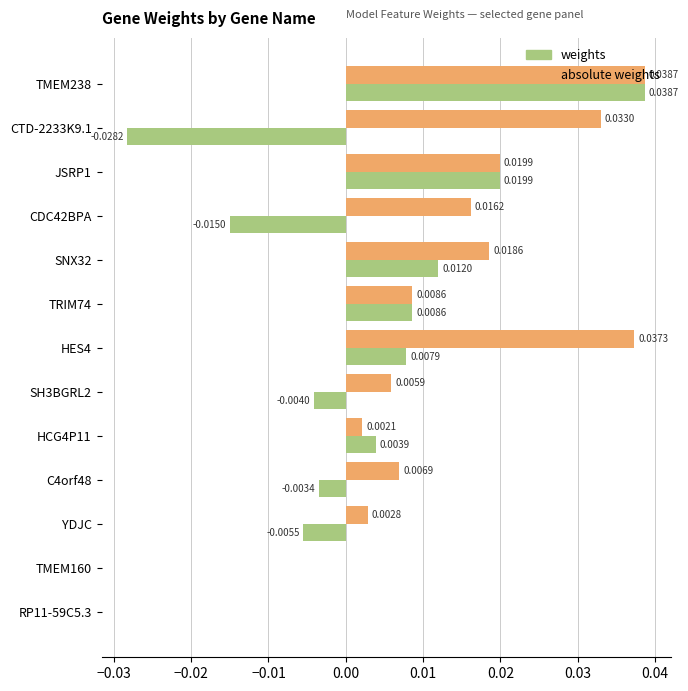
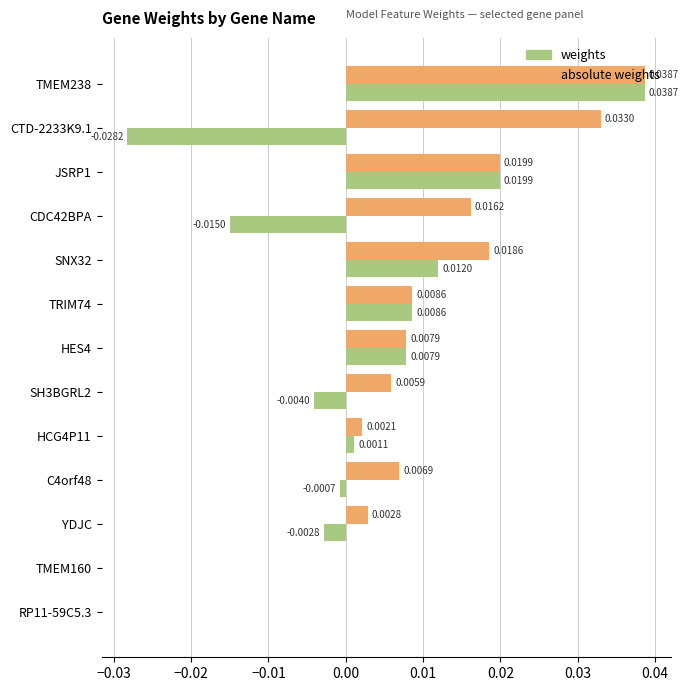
  {
    "weights": {
      "TMEM238": 0.0387,
      "CTD-2233K9.1": -0.0282,
      "JSRP1": 0.0199,
      "CDC42BPA": -0.0150,
      "SNX32": 0.0120,
      "TRIM74": 0.0086,
      "HES4": 0.0079,
      "SH3BGRL2": -0.0040,
-     "HCG4P11": 0.0039,
-     "C4orf48": -0.0034,
-     "YDJC": -0.0055
+     "HCG4P11": 0.0011,
+     "C4orf48": -0.0007,
+     "YDJC": -0.0028
    },
    "absolute weights": {
      "TMEM238": 0.0387,
      "CTD-2233K9.1": 0.0330,
      "JSRP1": 0.0199,
      "CDC42BPA": 0.0162,
      "SNX32": 0.0186,
      "TRIM74": 0.0086,
-     "HES4": 0.0373,
+     "HES4": 0.0079,
      "SH3BGRL2": 0.0059,
      "HCG4P11": 0.0021,
      "C4orf48": 0.0069,
      "YDJC": 0.0028
    }
  }
